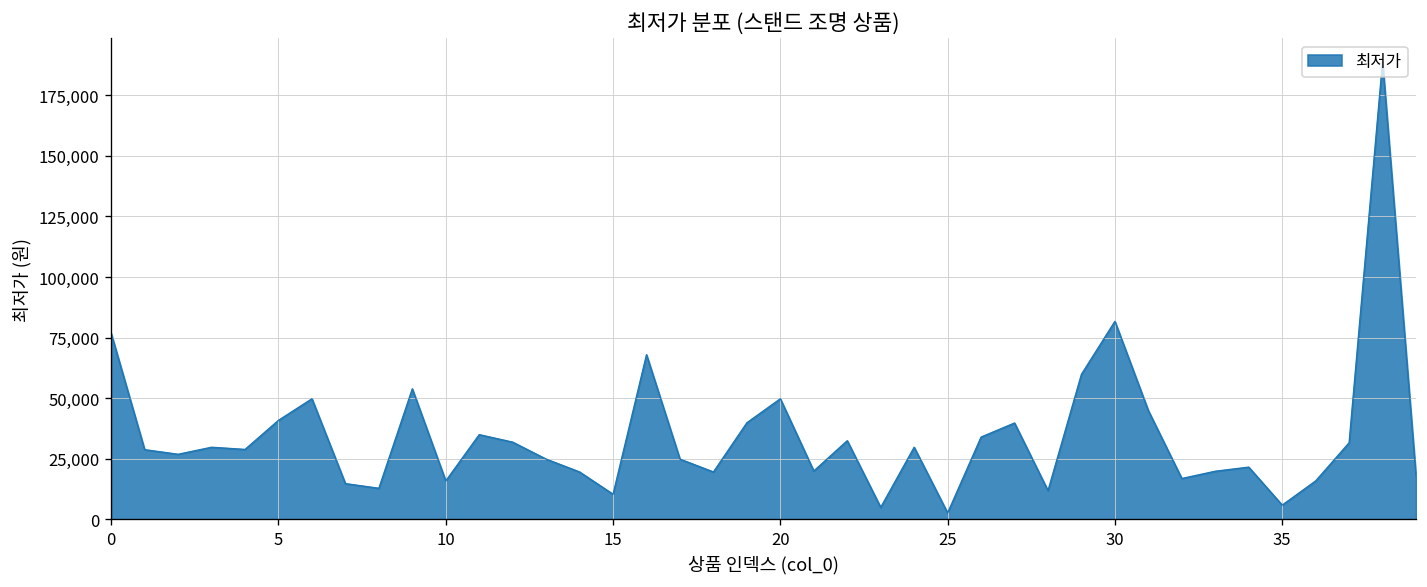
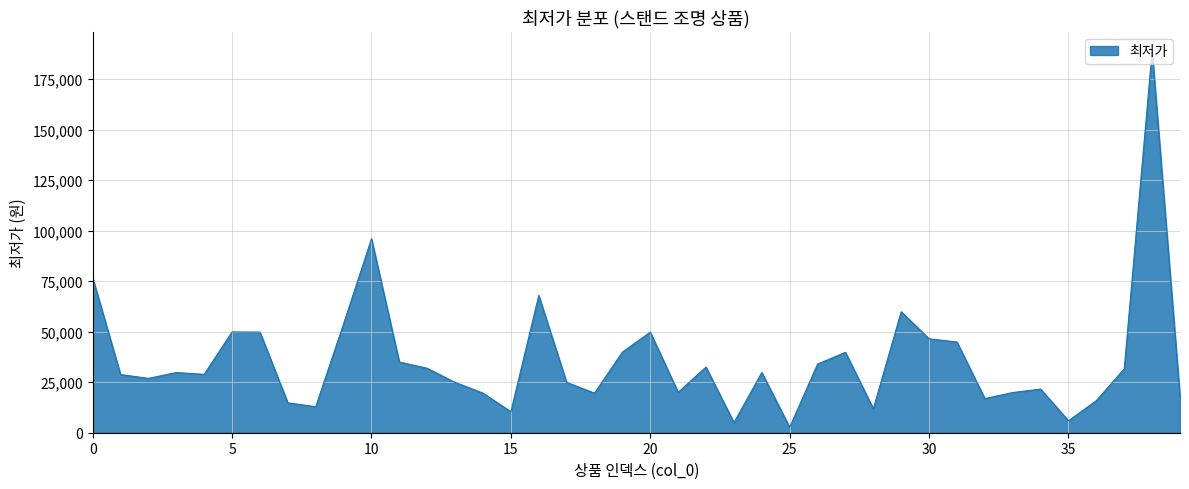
  {
    "0": "77,000",
-   "5": "41,000",
-   "10": "16,000",
+   "5": "50,000",
+   "10": "96,000",
    "15": "10,000",
    "20": "50,000",
    "25": "3,000",
-   "30": "82,000",
+   "30": "47,000",
    "35": "6,000"
  }
